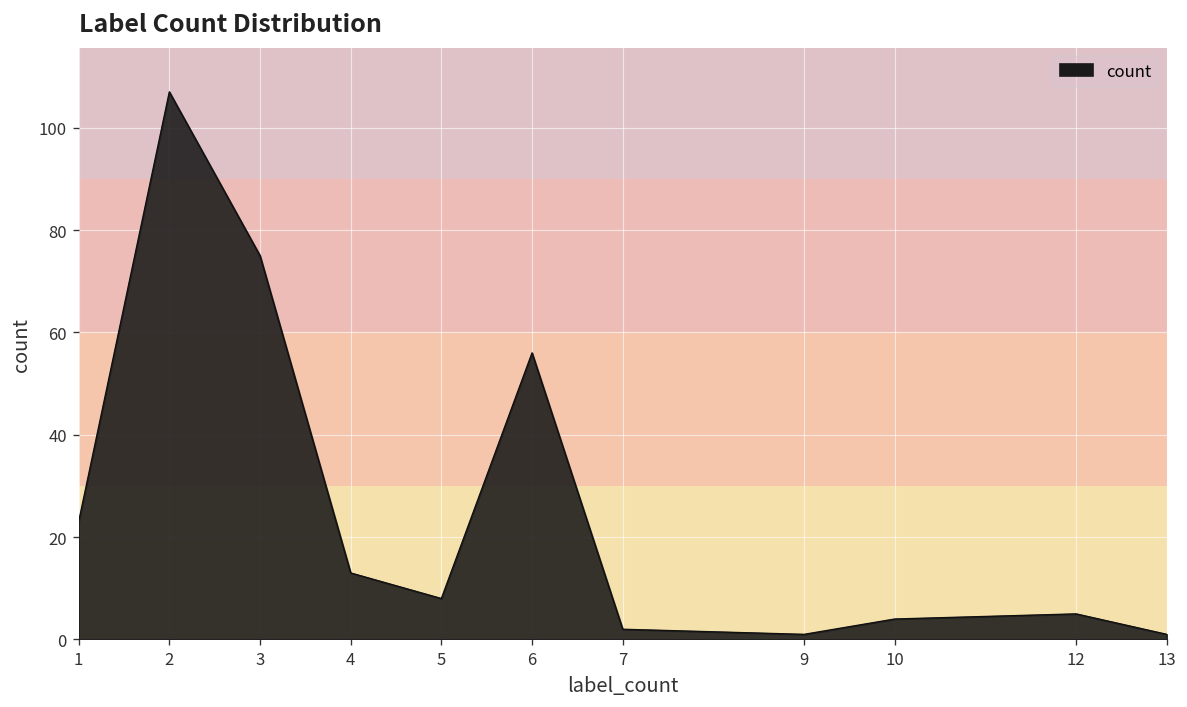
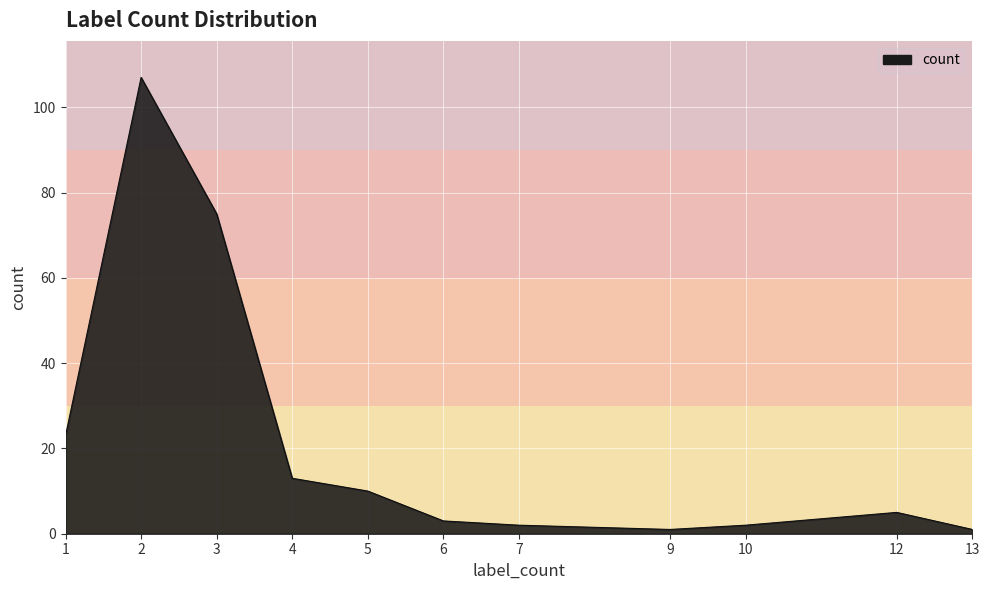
  {
    "1": 23,
    "2": 107,
    "3": 75,
    "4": 13,
-   "5": 8,
-   "6": 56,
+   "5": 10,
+   "6": 3,
    "7": 2,
    "9": 1,
-   "10": 4,
+   "10": 2,
    "12": 5,
    "13": 1
  }
